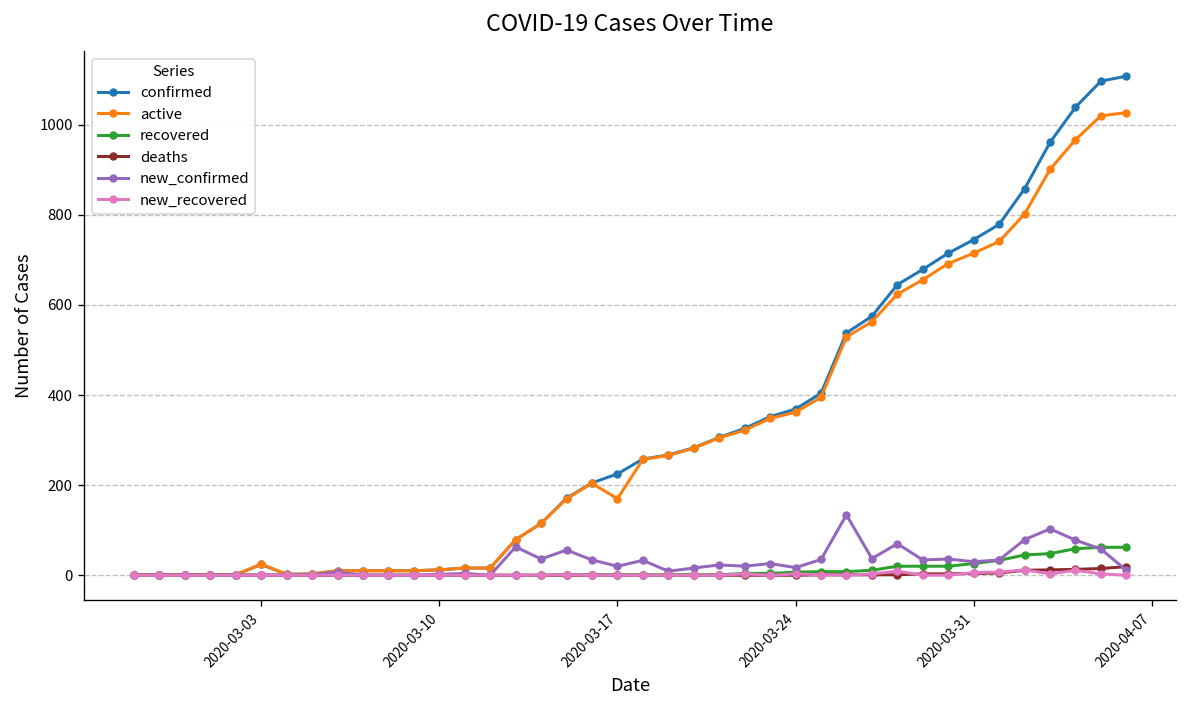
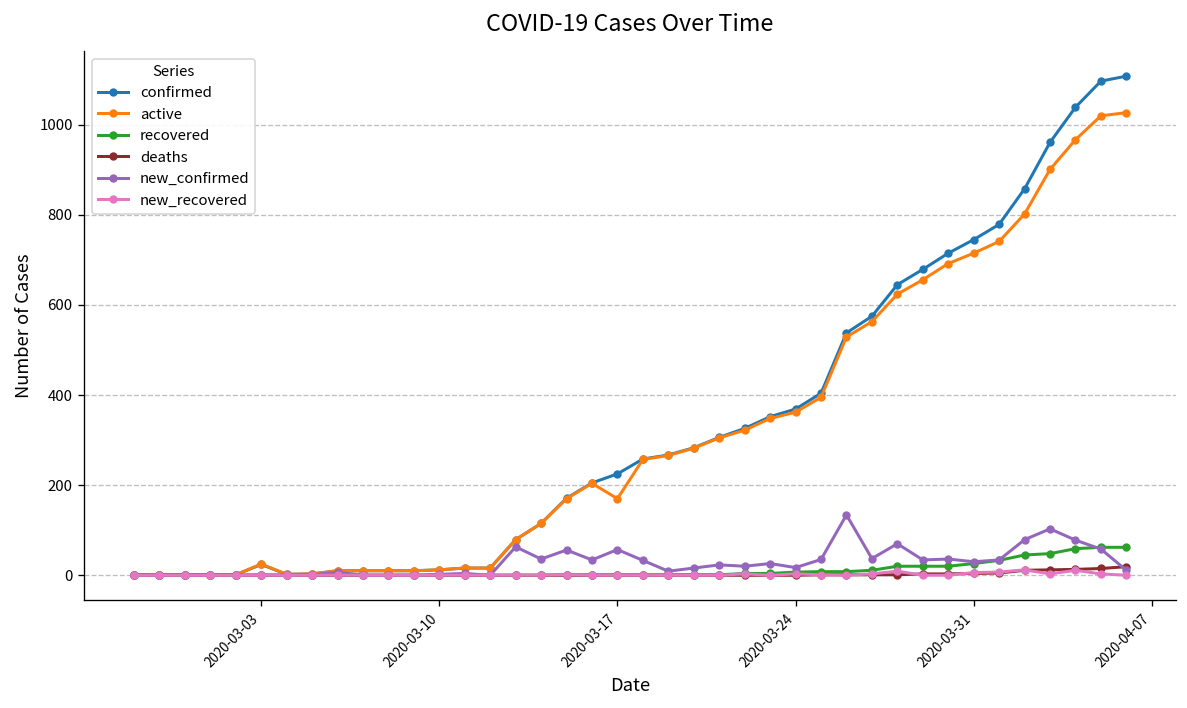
  {
    "confirmed": {
      "2020-03-17": 230,
      "2020-03-24": 370,
      "2020-03-31": 750
    },
    "active": {
      "2020-03-17": 170,
      "2020-03-24": 360,
      "2020-03-31": 720
    },
    "new_confirmed": {
-     "2020-03-17": 20,
+     "2020-03-17": 60,
      "2020-03-24": 20
    }
  }
